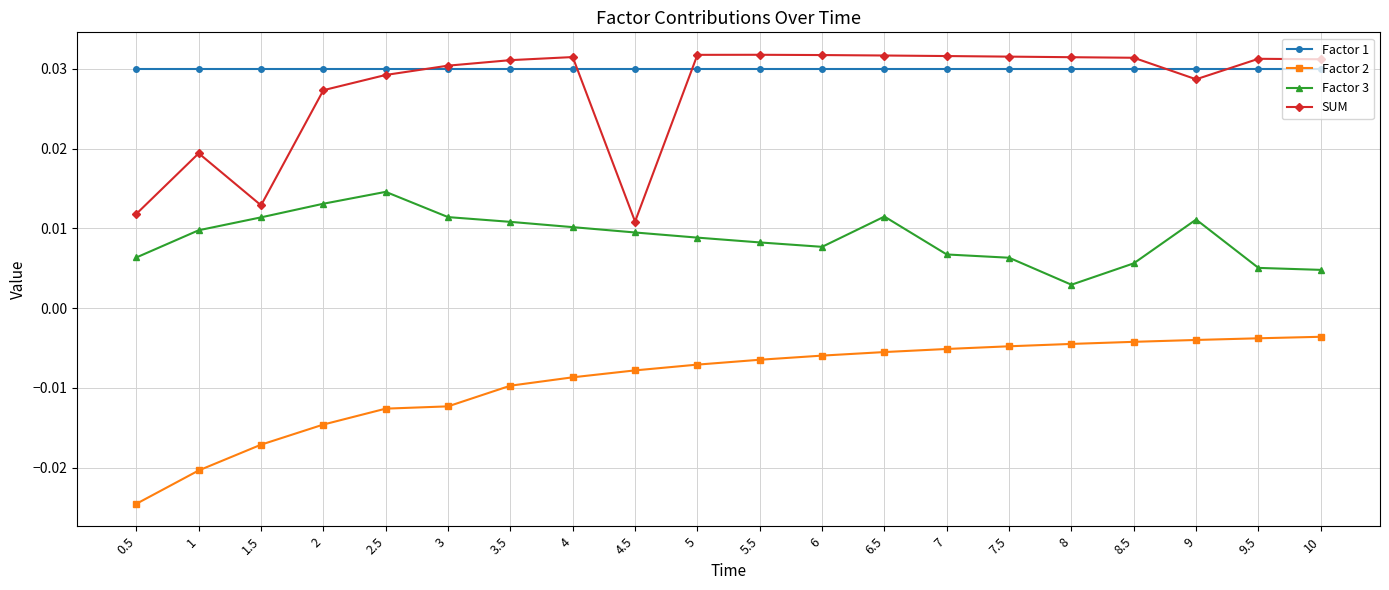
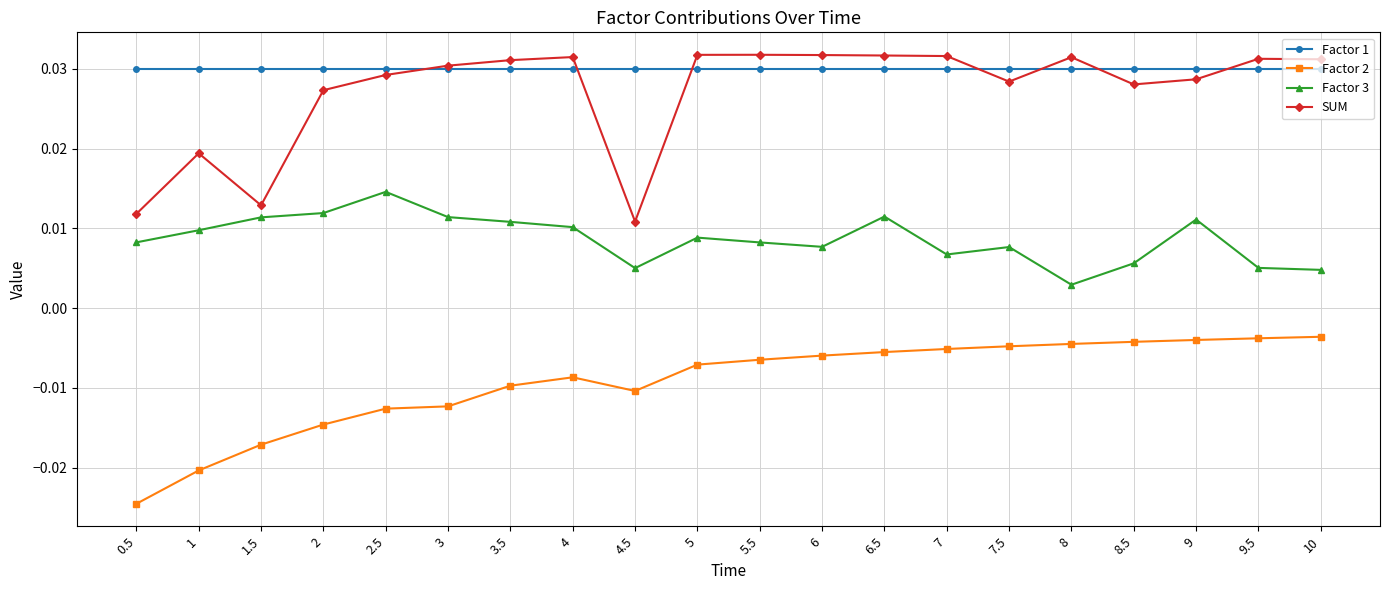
  {
    "Factor 1": {
      "0.5": 0.030,
      "1": 0.030,
      "1.5": 0.030,
      "2": 0.030,
      "2.5": 0.030,
      "3": 0.030,
      "3.5": 0.030,
      "4": 0.030,
      "4.5": 0.030,
      "5": 0.030,
      "5.5": 0.030,
      "6": 0.030,
      "6.5": 0.030,
      "7": 0.030,
      "7.5": 0.030,
      "8": 0.030,
      "8.5": 0.030,
      "9": 0.030,
      "9.5": 0.030
    },
    "Factor 2": {
      "0.5": -0.025,
      "1": -0.020,
      "1.5": -0.017,
      "2": -0.015,
      "2.5": -0.013,
      "3": -0.012,
      "3.5": -0.010,
      "4": -0.009,
-     "4.5": -0.008,
+     "4.5": -0.010,
      "5": -0.007,
      "5.5": -0.006,
      "6": -0.006,
      "6.5": -0.006,
      "7": -0.005,
      "7.5": -0.005,
      "8": -0.004,
      "8.5": -0.004,
      "9": -0.004,
      "9.5": -0.004,
      "10": -0.004
    },
    "Factor 3": {
-     "0.5": 0.006,
+     "0.5": 0.008,
      "1": 0.010,
      "1.5": 0.011,
-     "2": 0.013,
+     "2": 0.012,
      "2.5": 0.015,
      "3": 0.011,
      "3.5": 0.011,
      "4": 0.010,
-     "4.5": 0.009,
+     "4.5": 0.005,
      "5": 0.009,
      "5.5": 0.008,
      "6": 0.008,
      "6.5": 0.011,
      "7": 0.007,
-     "7.5": 0.006,
+     "7.5": 0.008,
      "8": 0.003,
      "8.5": 0.006,
      "9": 0.011,
      "9.5": 0.005,
      "10": 0.005
    },
    "SUM": {
      "0.5": 0.012,
      "1": 0.019,
      "1.5": 0.013,
      "2": 0.027,
      "2.5": 0.029,
      "3": 0.030,
      "3.5": 0.031,
      "4": 0.031,
      "4.5": 0.011,
      "5": 0.032,
      "5.5": 0.032,
      "6": 0.032,
      "6.5": 0.032,
      "7": 0.032,
-     "7.5": 0.032,
+     "7.5": 0.028,
      "8": 0.031,
-     "8.5": 0.031,
+     "8.5": 0.028,
      "9": 0.029,
      "9.5": 0.031
    }
  }
